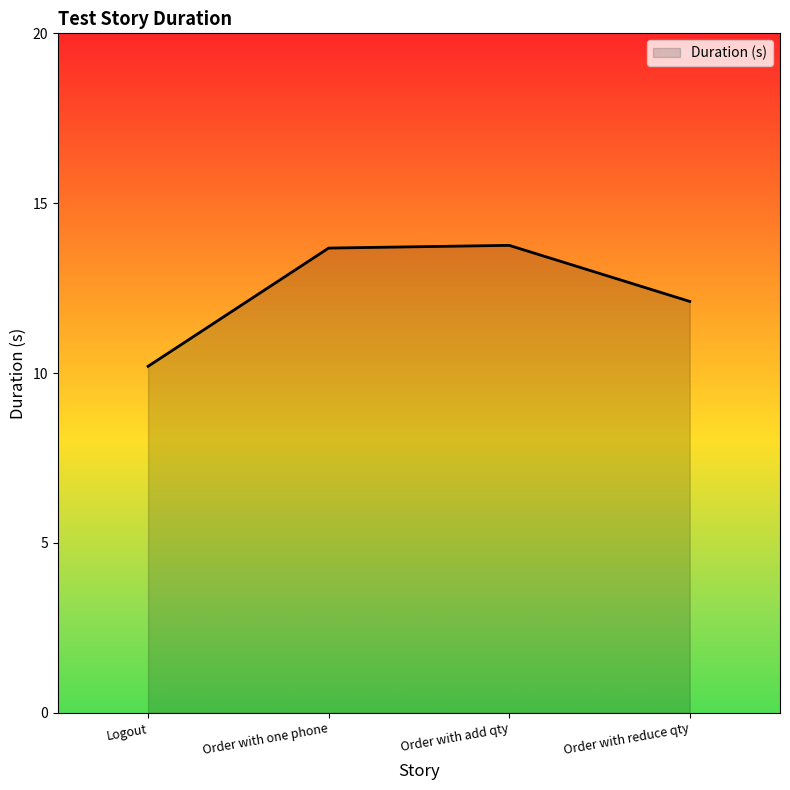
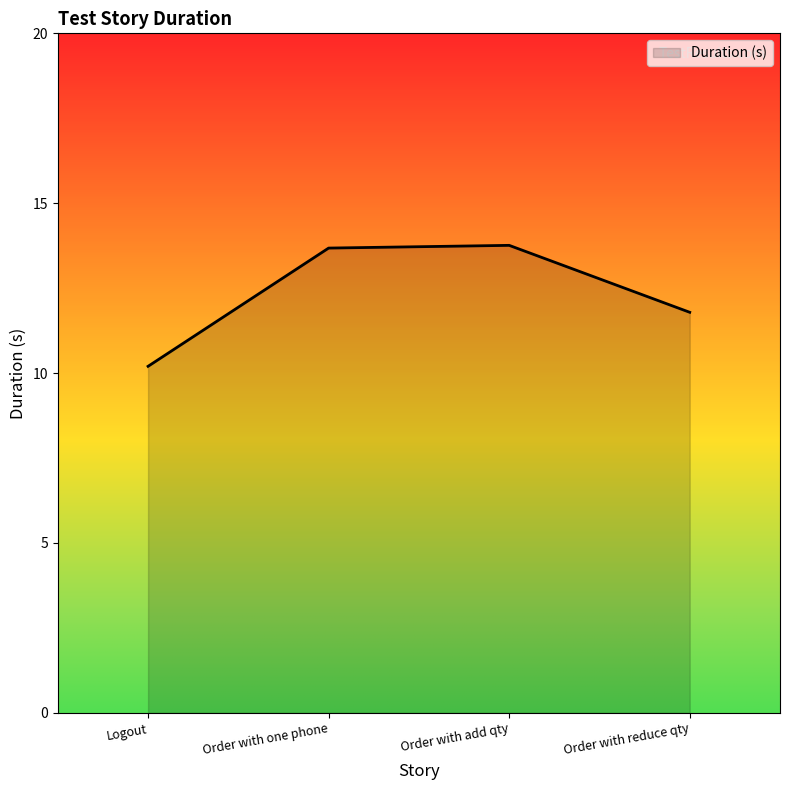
  {
    "Logout": 10.2,
    "Order with one phone": 13.7,
    "Order with add qty": 13.8,
-   "Order with reduce qty": 12.1
+   "Order with reduce qty": 11.8
  }
